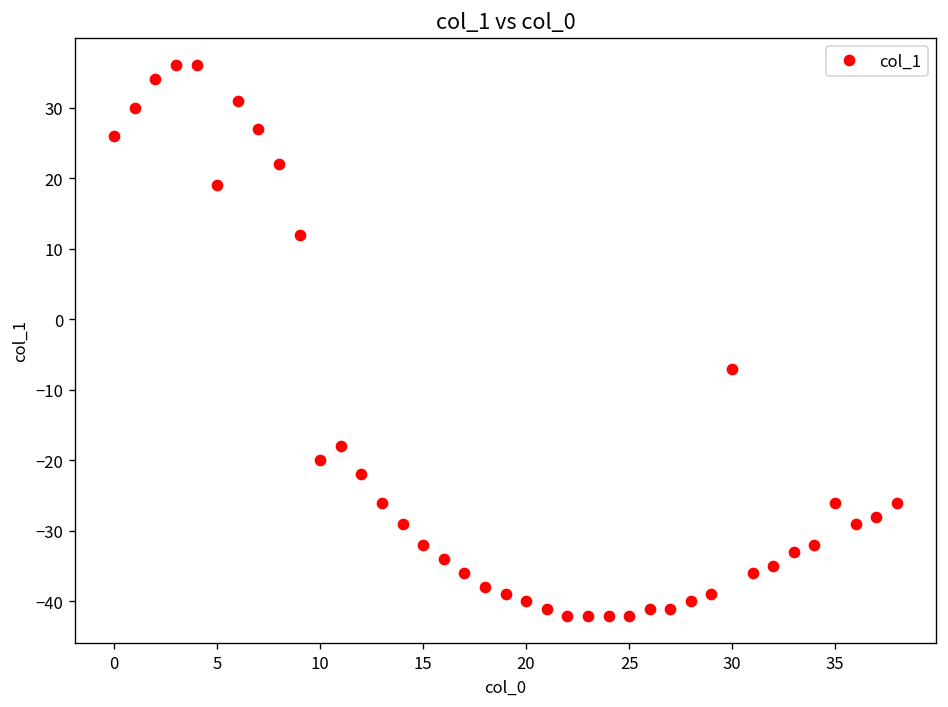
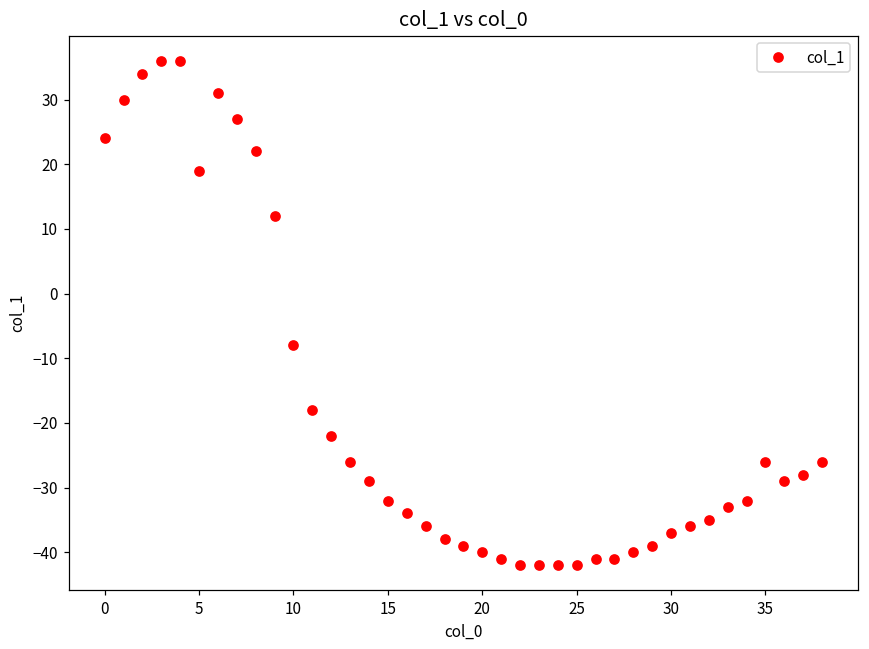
  {
-   "0": 26,
+   "0": 24,
    "5": 19,
-   "10": -20,
+   "10": -8,
    "15": -32,
    "20": -40,
    "25": -42,
-   "30": -7,
+   "30": -37,
    "35": -26
  }
